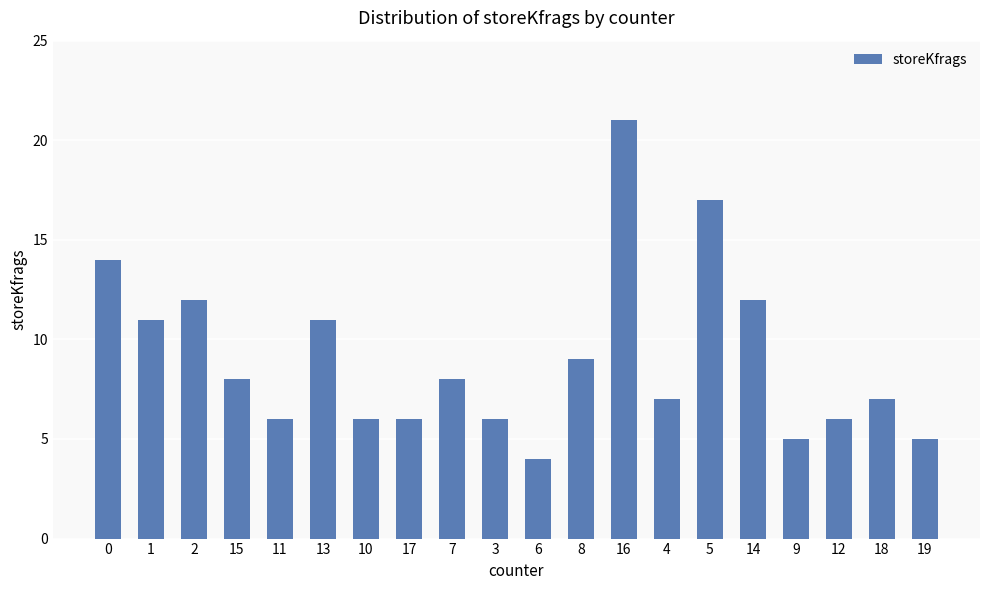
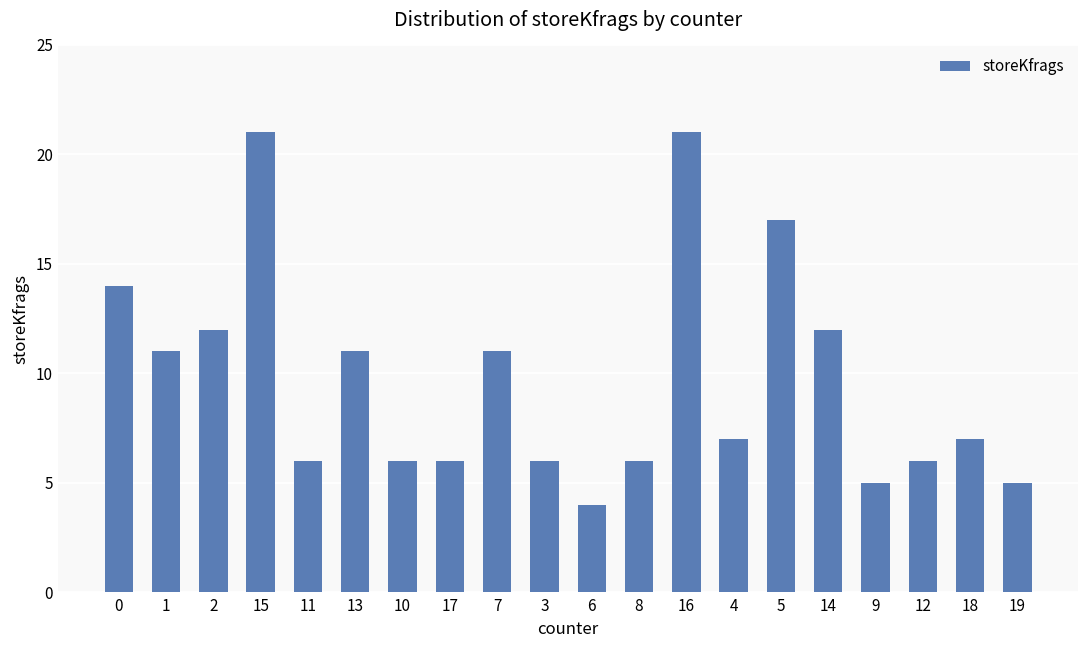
  {
    "0": 14,
    "1": 11,
    "2": 12,
-   "15": 8,
+   "15": 21,
    "11": 6,
    "13": 11,
    "10": 6,
    "17": 6,
-   "7": 8,
+   "7": 11,
    "3": 6,
    "6": 4,
-   "8": 9,
+   "8": 6,
    "16": 21,
    "4": 7,
    "5": 17,
    "14": 12,
    "9": 5,
    "12": 6,
    "18": 7,
    "19": 5
  }
